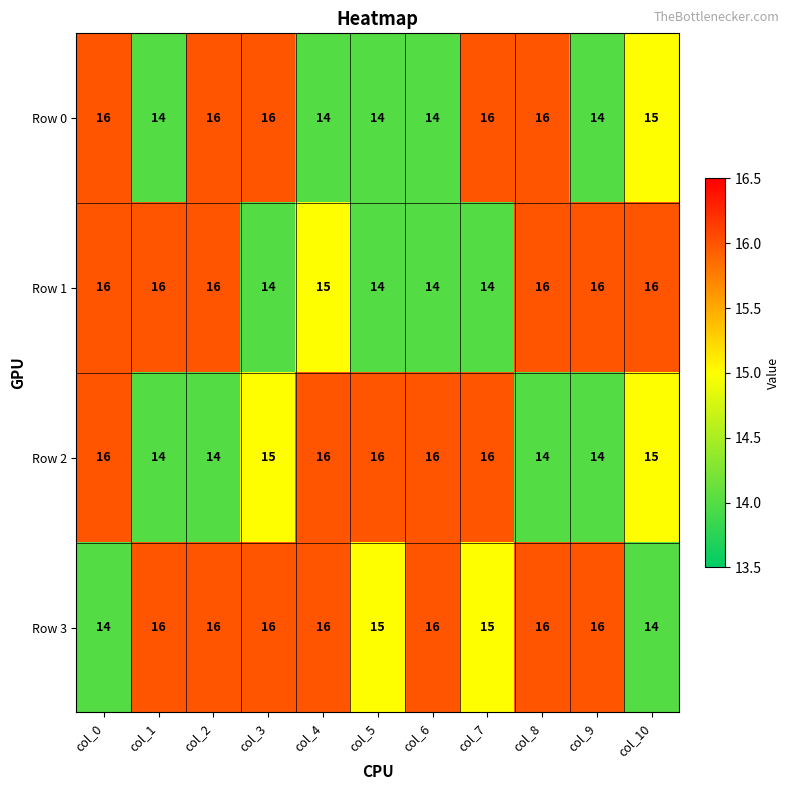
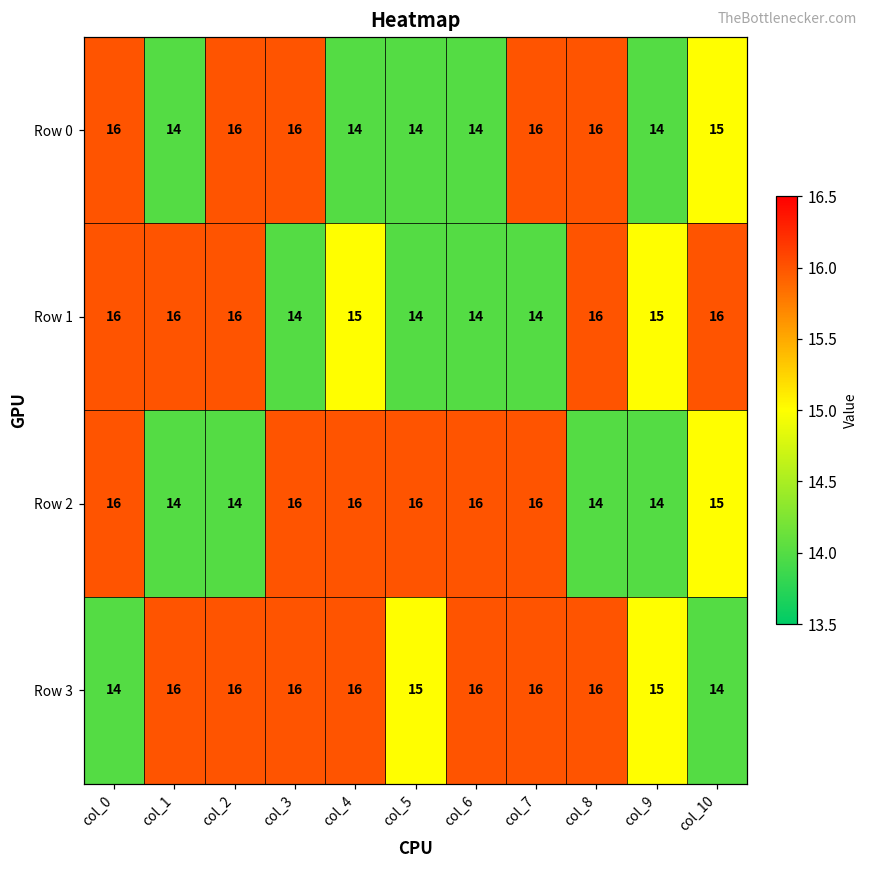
  {
    "Row 0": {
      "col_0": 16,
      "col_1": 14,
      "col_2": 16,
      "col_3": 16,
      "col_4": 14,
      "col_5": 14,
      "col_6": 14,
      "col_7": 16,
      "col_8": 16,
      "col_9": 14,
      "col_10": 15
    },
    "Row 1": {
      "col_0": 16,
      "col_1": 16,
      "col_2": 16,
      "col_3": 14,
      "col_4": 15,
      "col_5": 14,
      "col_6": 14,
      "col_7": 14,
      "col_8": 16,
-     "col_9": 16,
+     "col_9": 15,
      "col_10": 16
    },
    "Row 2": {
      "col_0": 16,
      "col_1": 14,
      "col_2": 14,
-     "col_3": 15,
+     "col_3": 16,
      "col_4": 16,
      "col_5": 16,
      "col_6": 16,
      "col_7": 16,
      "col_8": 14,
      "col_9": 14,
      "col_10": 15
    },
    "Row 3": {
      "col_0": 14,
      "col_1": 16,
      "col_2": 16,
      "col_3": 16,
      "col_4": 16,
      "col_5": 15,
      "col_6": 16,
-     "col_7": 15,
+     "col_7": 16,
      "col_8": 16,
-     "col_9": 16,
+     "col_9": 15,
      "col_10": 14
    }
  }
